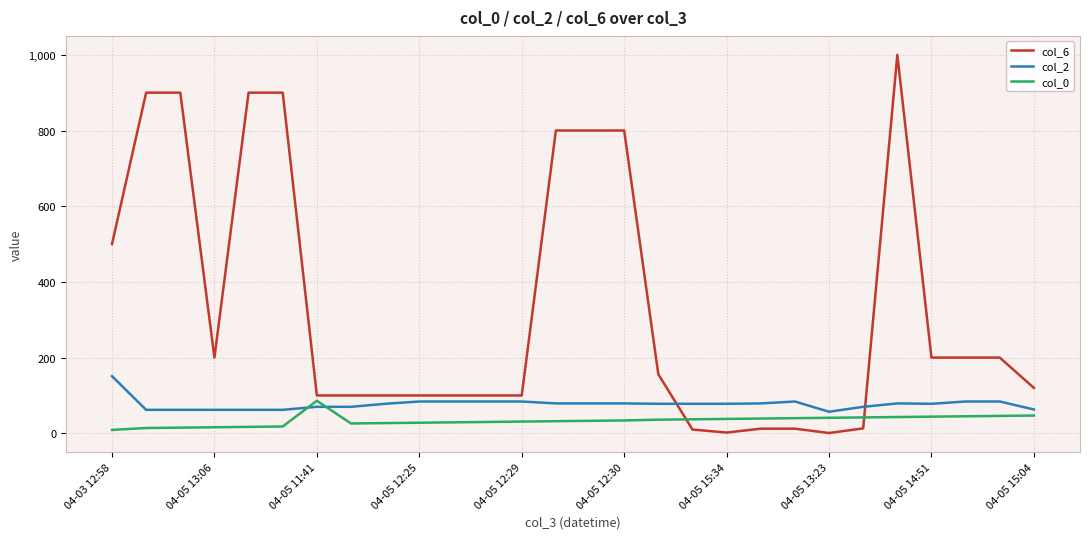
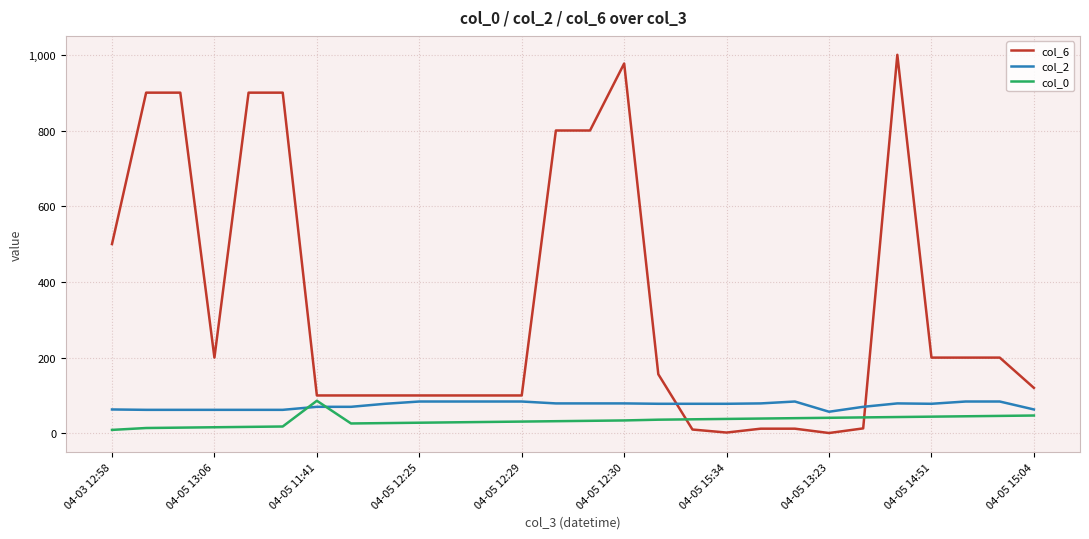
  {
    "col_6": {
      "04-03 12:58": 500,
      "04-05 13:06": 200,
      "04-05 11:41": 100,
      "04-05 12:25": 100,
      "04-05 12:29": 100,
-     "04-05 12:30": 800,
+     "04-05 12:30": 980,
      "04-05 15:34": 0,
      "04-05 13:23": 0,
      "04-05 14:51": 200,
      "04-05 15:04": 120
    },
    "col_2": {
-     "04-03 12:58": 150,
+     "04-03 12:58": 60,
      "04-05 13:06": 60,
      "04-05 11:41": 70,
      "04-05 12:25": 80,
      "04-05 12:29": 80,
      "04-05 12:30": 80,
      "04-05 15:34": 80,
      "04-05 13:23": 60,
      "04-05 14:51": 80,
      "04-05 15:04": 60
    },
    "col_0": {
      "04-03 12:58": 10,
      "04-05 13:06": 20,
      "04-05 11:41": 90,
      "04-05 12:25": 30,
      "04-05 12:29": 30,
      "04-05 12:30": 30,
      "04-05 15:34": 40,
      "04-05 13:23": 40,
      "04-05 14:51": 40,
      "04-05 15:04": 50
    }
  }
